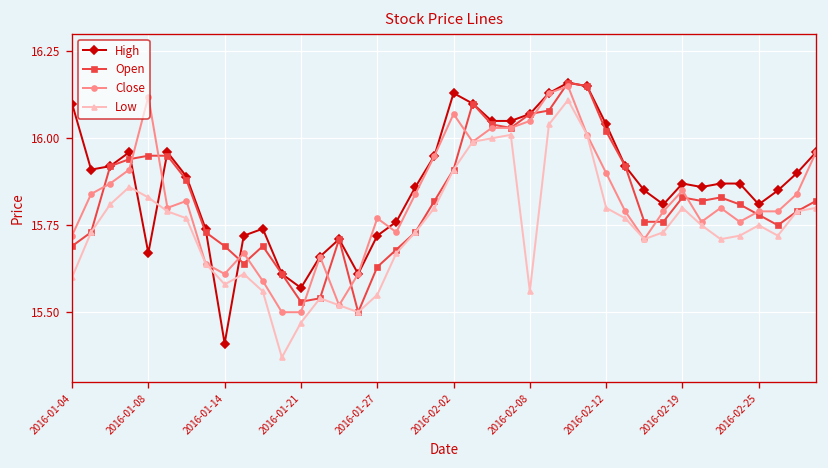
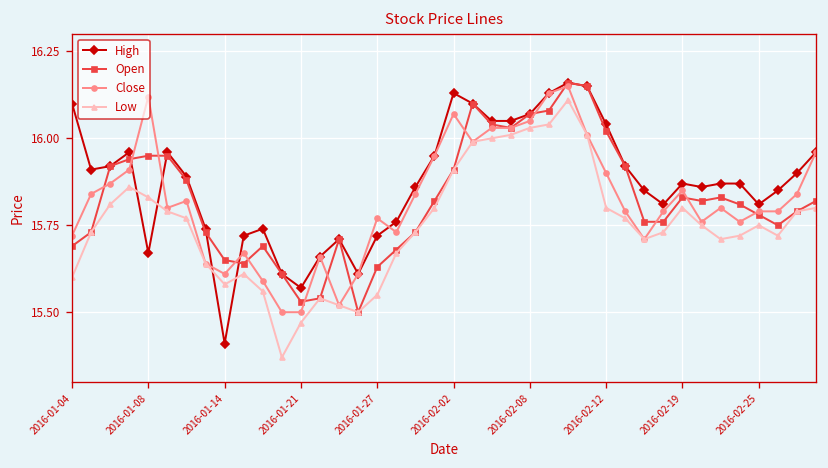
  {
    "High": {
      "2016-01-04": 16.10,
      "2016-01-08": 15.67,
      "2016-01-14": 15.41,
      "2016-01-21": 15.57,
      "2016-01-27": 15.72,
      "2016-02-02": 16.13,
      "2016-02-12": 16.04,
      "2016-02-19": 15.87,
      "2016-02-25": 15.81
    },
    "Open": {
      "2016-01-04": 15.69,
      "2016-01-08": 15.95,
-     "2016-01-14": 15.69,
+     "2016-01-14": 15.65,
      "2016-01-21": 15.53,
      "2016-01-27": 15.63,
      "2016-02-12": 16.02,
      "2016-02-19": 15.83,
      "2016-02-25": 15.78
    },
    "Close": {
      "2016-01-04": 15.72,
      "2016-01-14": 15.61,
      "2016-01-21": 15.50,
      "2016-01-27": 15.77,
      "2016-02-02": 16.07,
      "2016-02-08": 16.05,
      "2016-02-12": 15.90,
      "2016-02-19": 15.85,
      "2016-02-25": 15.79
    },
    "Low": {
      "2016-01-04": 15.60,
      "2016-01-08": 15.83,
      "2016-01-14": 15.58,
      "2016-01-21": 15.47,
      "2016-01-27": 15.55,
-     "2016-02-08": 15.56,
+     "2016-02-08": 16.03,
      "2016-02-12": 15.80,
      "2016-02-19": 15.80,
      "2016-02-25": 15.75
    }
  }
